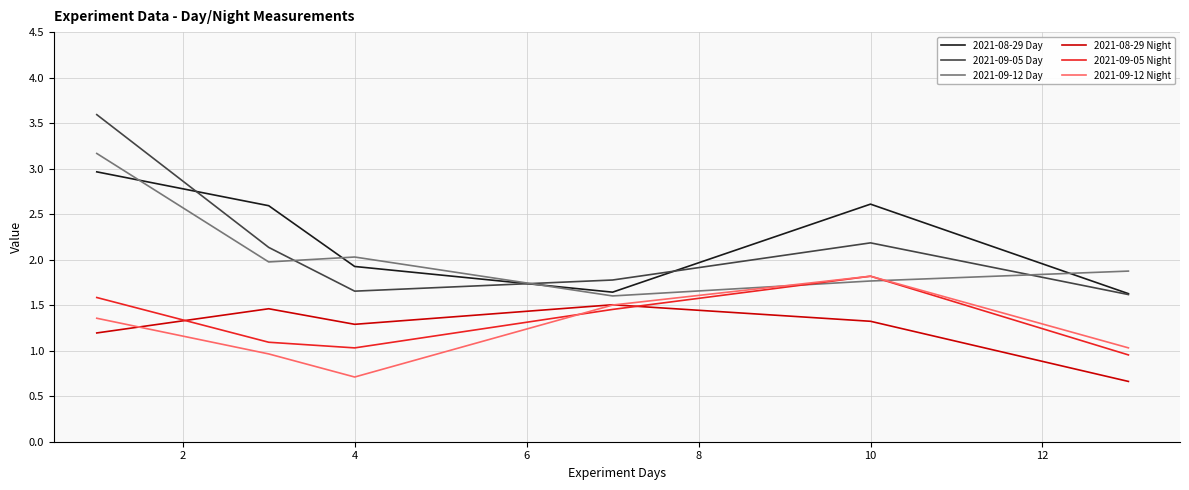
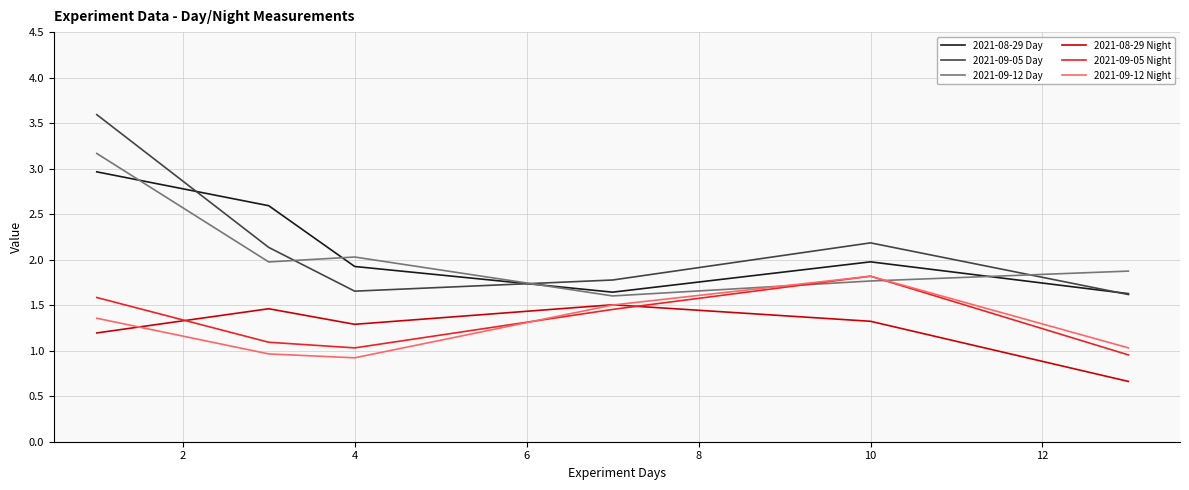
  {
    "2021-08-29 Day": {
      "4": 1.9,
-     "10": 2.6
+     "10": 2.0
    },
    "2021-09-05 Day": {
      "4": 1.7,
      "10": 2.2
    },
    "2021-09-12 Day": {
      "4": 2.0,
      "10": 1.8
    },
    "2021-09-12 Night": {
-     "4": 0.7
+     "4": 0.9
    }
  }
